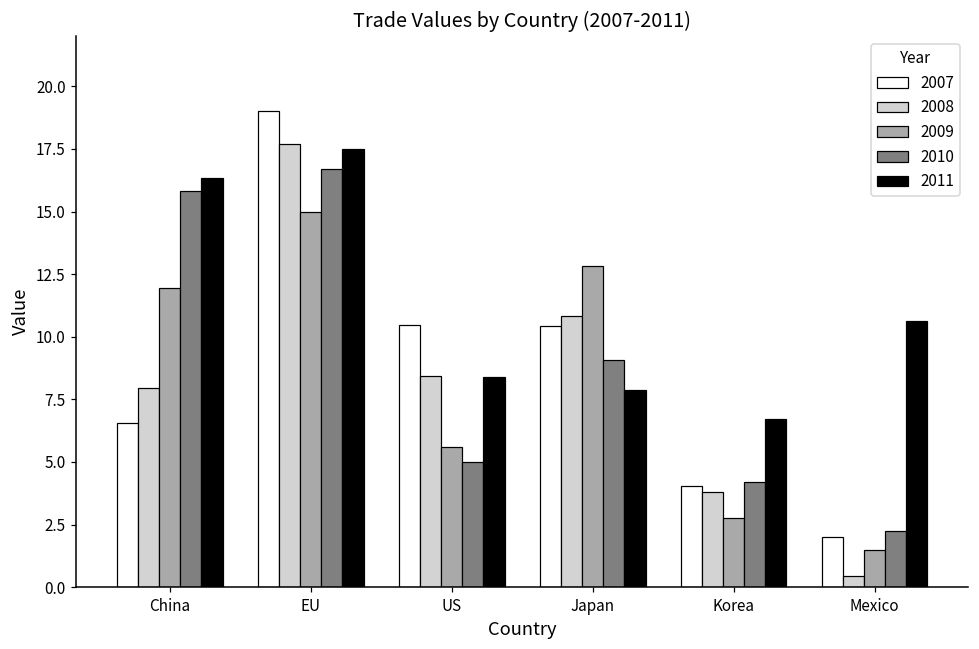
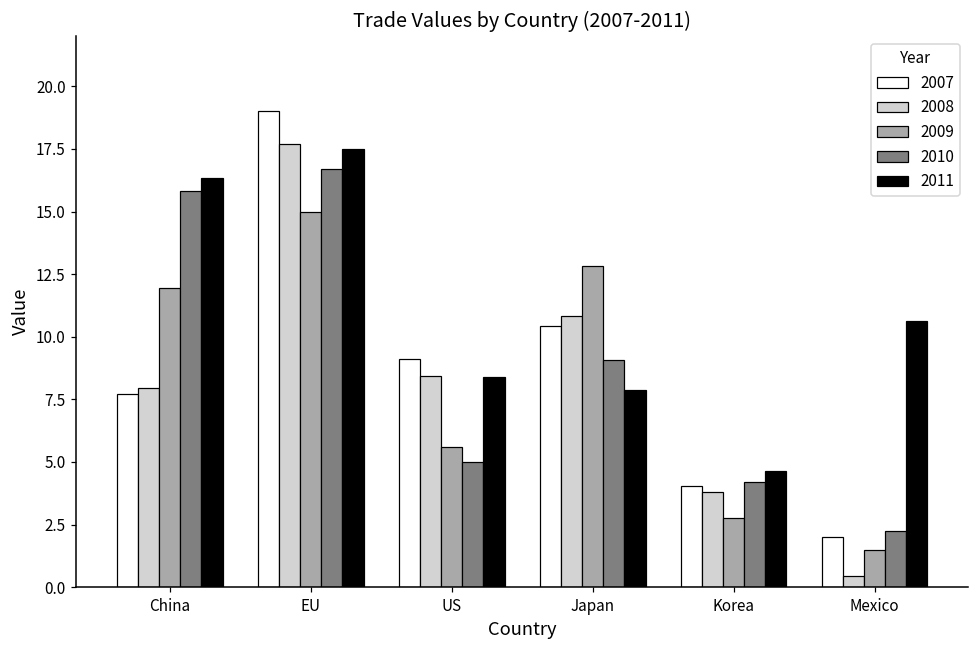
  {
    "2007": {
-     "China": 6.6,
+     "China": 7.7,
      "EU": 19.0,
-     "US": 10.5,
+     "US": 9.1,
      "Japan": 10.4,
      "Korea": 4.0,
      "Mexico": 2.0
    },
    "2008": {
      "China": 8.0,
      "EU": 17.7,
      "US": 8.5,
      "Japan": 10.8,
      "Korea": 3.8,
      "Mexico": 0.4
    },
    "2009": {
      "China": 12.0,
      "EU": 15.0,
      "US": 5.6,
      "Japan": 12.8,
      "Korea": 2.8,
      "Mexico": 1.5
    },
    "2010": {
      "China": 15.8,
      "EU": 16.7,
      "US": 5.0,
      "Japan": 9.1,
      "Korea": 4.2,
      "Mexico": 2.3
    },
    "2011": {
      "China": 16.3,
      "EU": 17.5,
      "US": 8.4,
      "Japan": 7.9,
-     "Korea": 6.7,
+     "Korea": 4.6,
      "Mexico": 10.6
    }
  }
